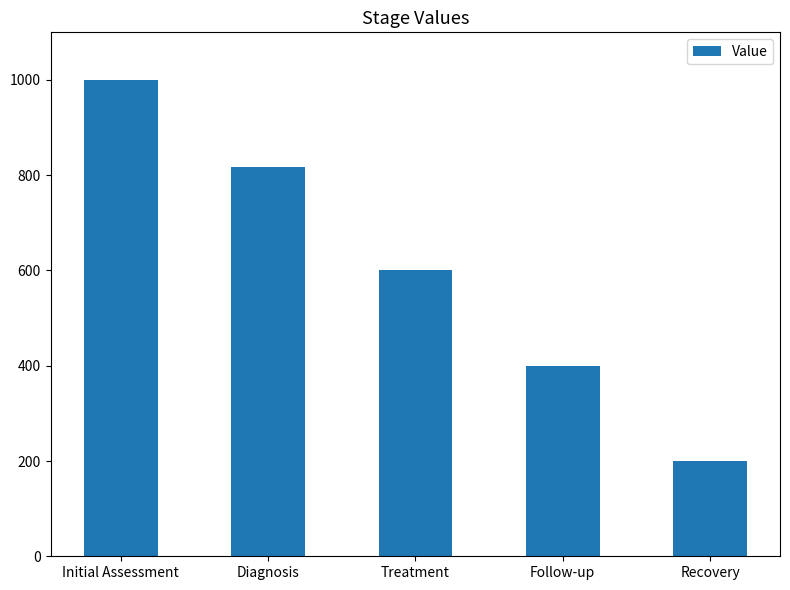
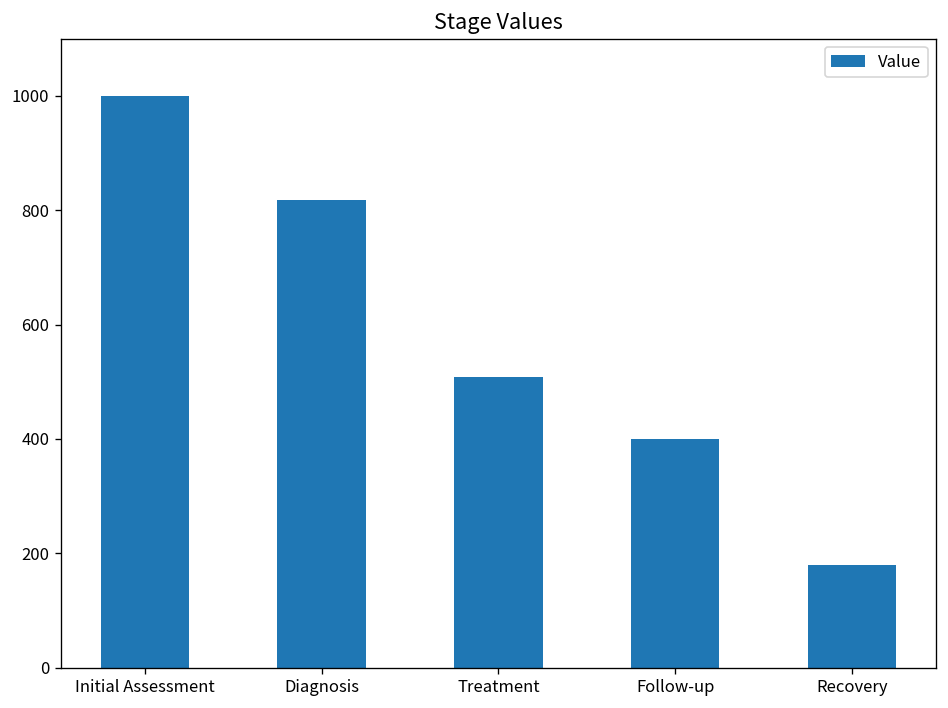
  {
    "Initial Assessment": 1000,
    "Diagnosis": 820,
-   "Treatment": 600,
+   "Treatment": 510,
    "Follow-up": 400,
-   "Recovery": 200
+   "Recovery": 180
  }
